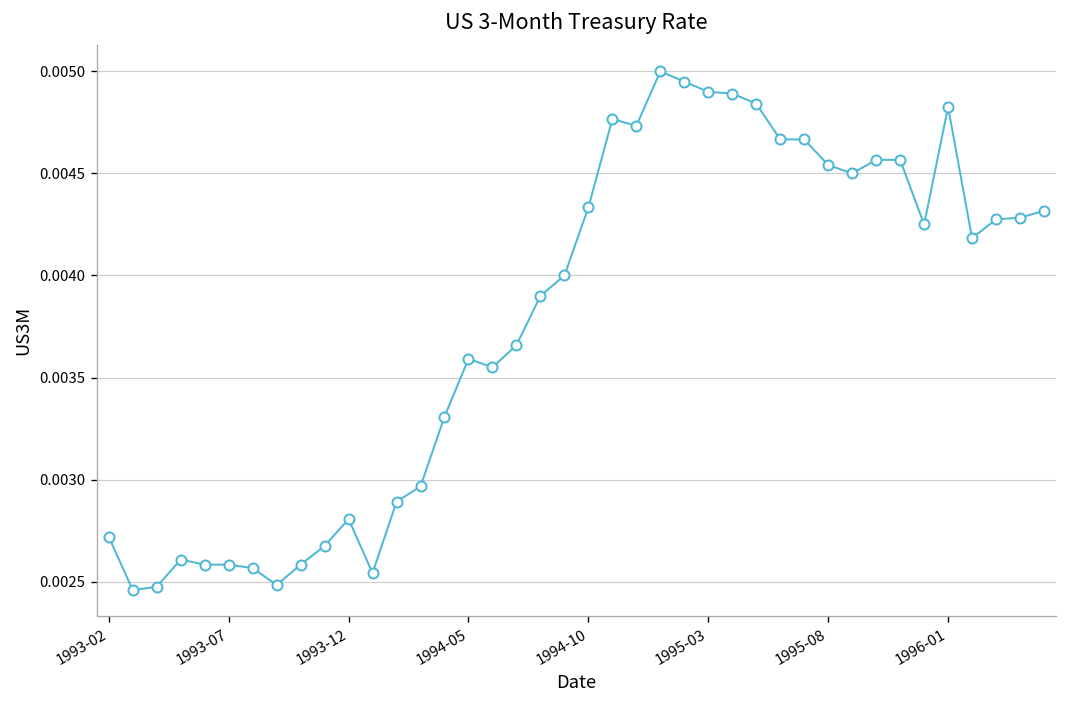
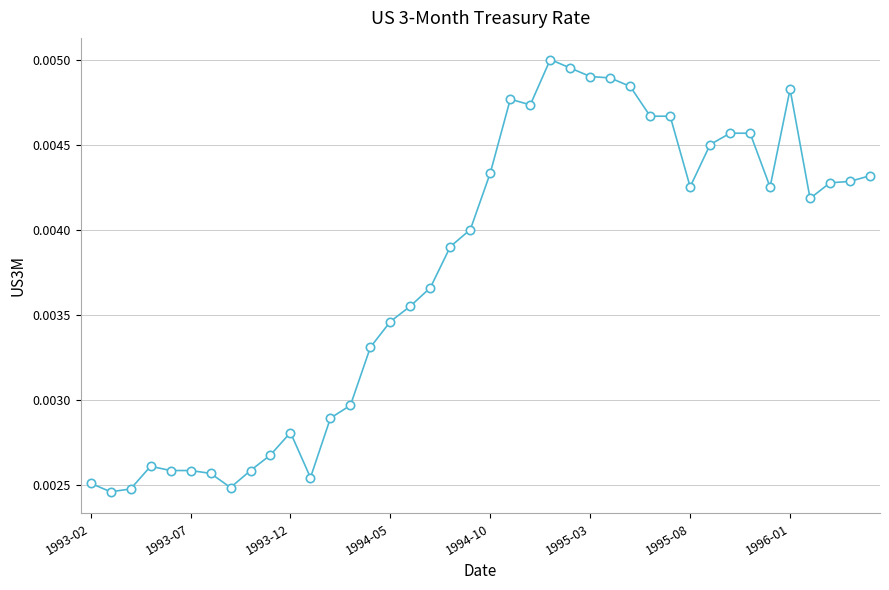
  {
-   "1993-02": 0.00272,
+   "1993-02": 0.00251,
    "1993-07": 0.00258,
    "1993-12": 0.00281,
-   "1994-05": 0.00359,
+   "1994-05": 0.00346,
    "1994-10": 0.00433,
    "1995-03": 0.00490,
-   "1995-08": 0.00454,
+   "1995-08": 0.00425,
    "1996-01": 0.00483
  }
